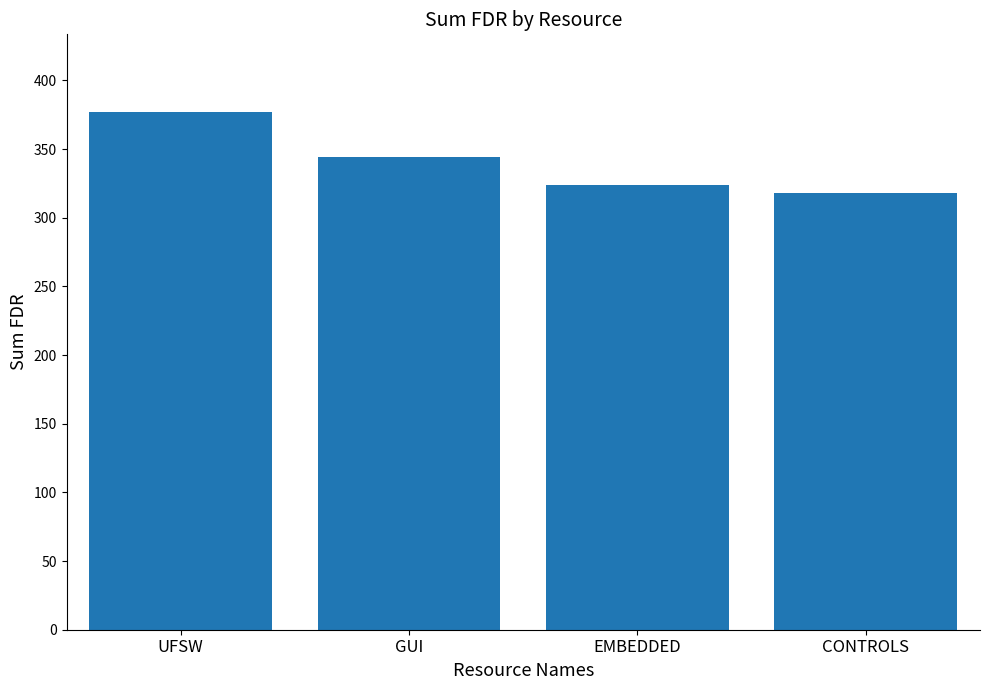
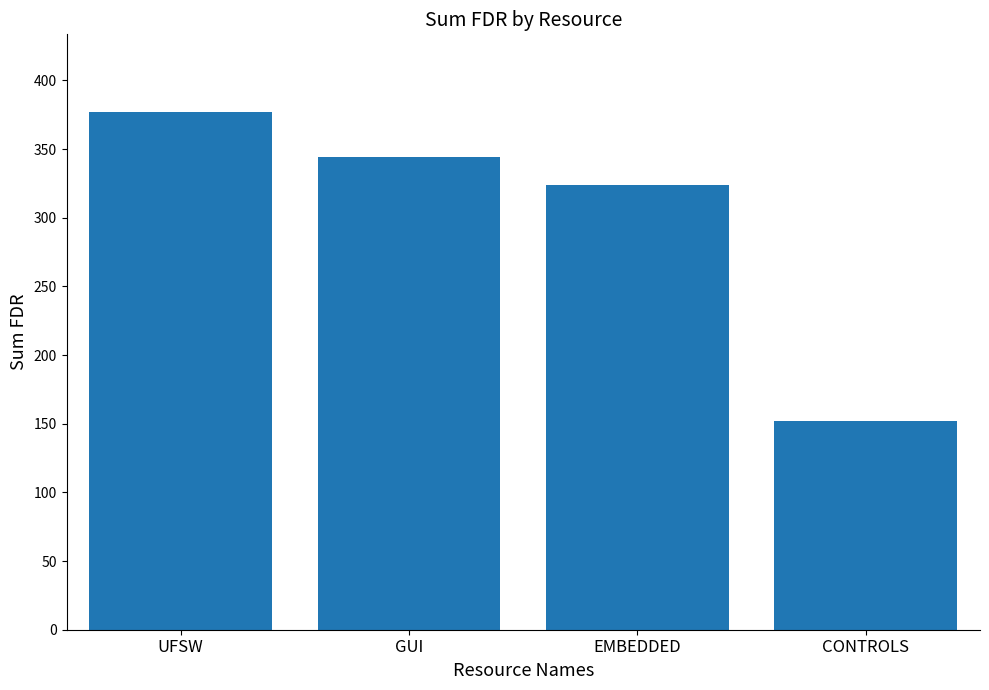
  {
    "UFSW": 377,
    "GUI": 344,
    "EMBEDDED": 324,
-   "CONTROLS": 318
+   "CONTROLS": 152
  }
